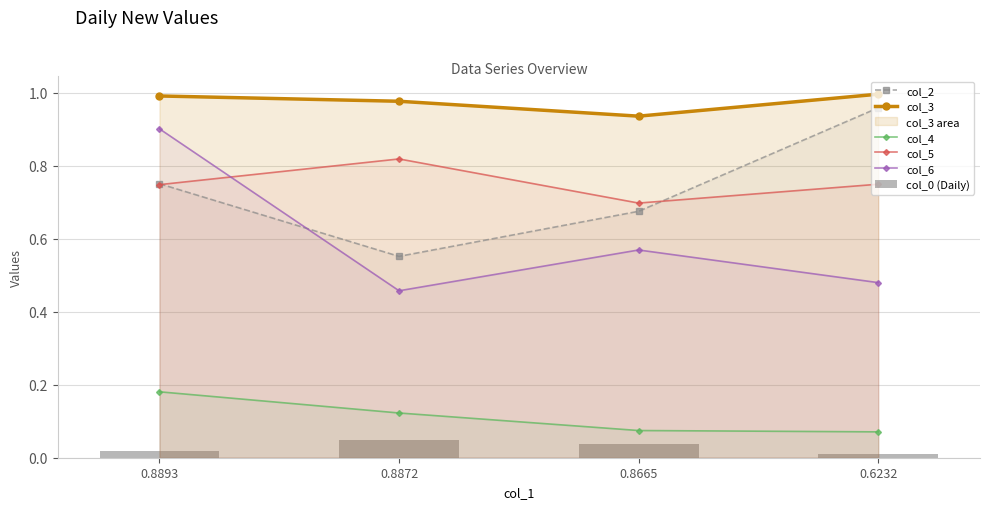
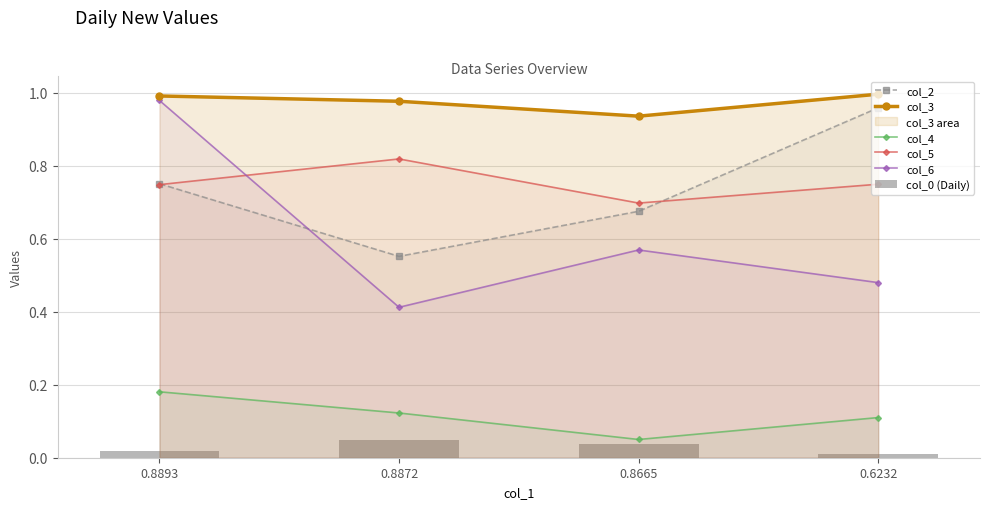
  {
    "col_3 area": {
      "0.8893": 0.99,
      "0.8872": 0.98,
      "0.8665": 0.94
    },
    "col_4": {
      "0.8893": 0.18,
      "0.8872": 0.12,
-     "0.8665": 0.07,
-     "0.6232": 0.07
+     "0.8665": 0.05,
+     "0.6232": 0.11
    },
    "col_5": {
      "0.8872": 0.82,
      "0.8665": 0.70
    },
    "col_6": {
-     "0.8893": 0.90,
-     "0.8872": 0.46,
+     "0.8893": 0.98,
+     "0.8872": 0.41,
      "0.8665": 0.57,
      "0.6232": 0.48
    }
  }
